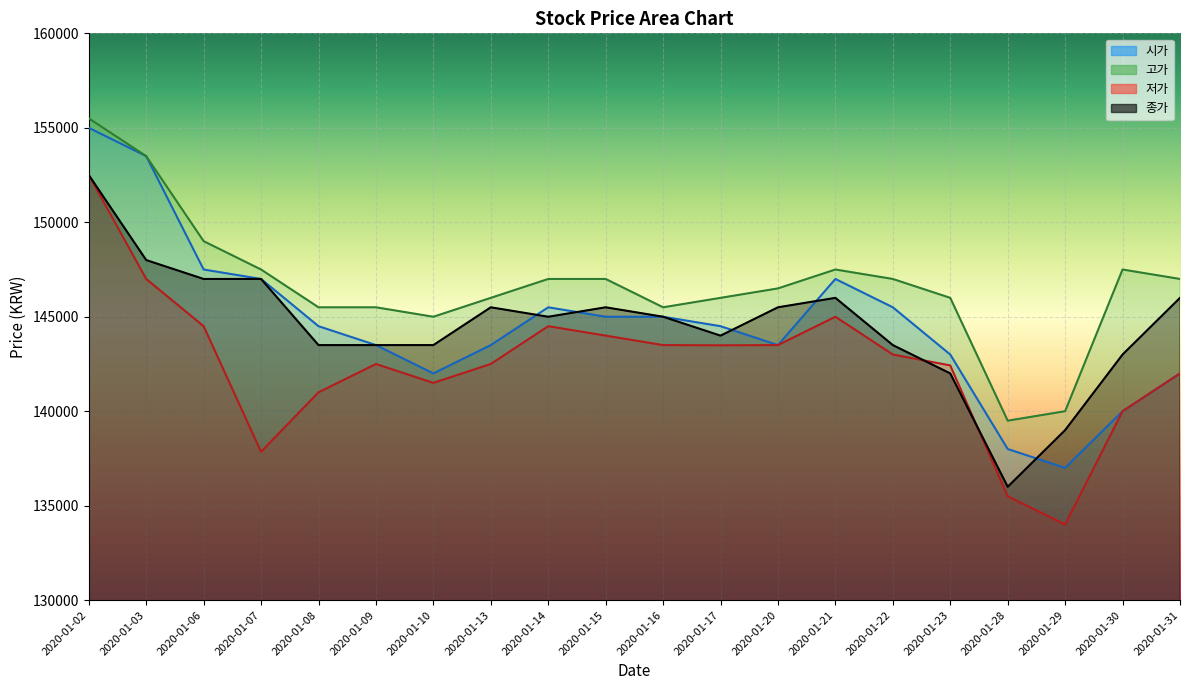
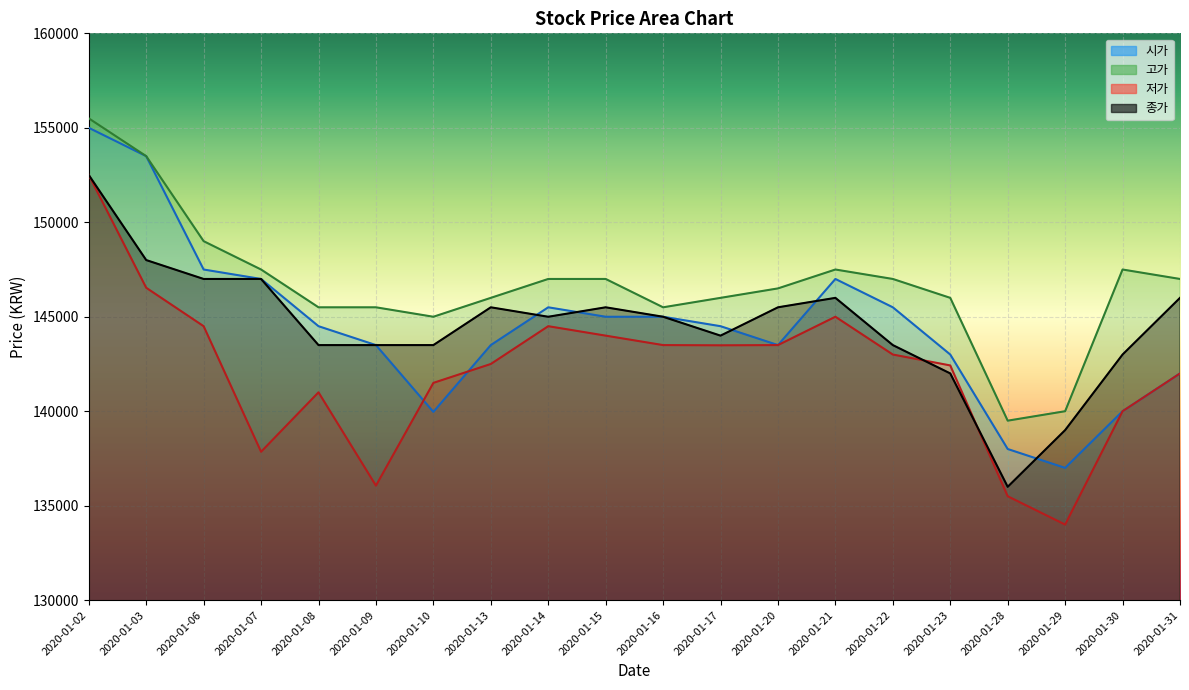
  {
    "시가": {
      "2020-01-02": 155000,
      "2020-01-06": 147500,
      "2020-01-08": 144500,
-     "2020-01-10": 142000,
+     "2020-01-10": 140000,
      "2020-01-13": 143500,
      "2020-01-14": 145500,
      "2020-01-15": 145000,
      "2020-01-17": 144500,
      "2020-01-21": 147000,
      "2020-01-22": 145500,
      "2020-01-23": 143000,
      "2020-01-28": 138000,
      "2020-01-29": 137000
    },
    "고가": {
      "2020-01-02": 155500,
      "2020-01-06": 149000,
      "2020-01-07": 147500,
      "2020-01-08": 145500,
      "2020-01-09": 145500,
      "2020-01-10": 145000,
      "2020-01-13": 146000,
      "2020-01-14": 147000,
      "2020-01-15": 147000,
      "2020-01-16": 145500,
      "2020-01-17": 146000,
      "2020-01-20": 146500,
      "2020-01-21": 147500,
      "2020-01-22": 147000,
      "2020-01-23": 146000,
      "2020-01-28": 139500,
      "2020-01-29": 140000,
      "2020-01-30": 147500,
      "2020-01-31": 147000
    },
    "저가": {
-     "2020-01-03": 147000,
+     "2020-01-03": 146500,
      "2020-01-06": 144500,
      "2020-01-07": 137900,
      "2020-01-08": 141000,
-     "2020-01-09": 142500,
+     "2020-01-09": 136100,
      "2020-01-10": 141500,
      "2020-01-13": 142500,
      "2020-01-14": 144500,
      "2020-01-15": 144000,
      "2020-01-16": 143500,
      "2020-01-17": 143500,
      "2020-01-21": 145000,
      "2020-01-22": 143000,
      "2020-01-23": 142400,
      "2020-01-28": 135500,
      "2020-01-29": 134000
    },
    "종가": {
      "2020-01-03": 148000,
      "2020-01-06": 147000,
      "2020-01-08": 143500,
      "2020-01-10": 143500,
      "2020-01-13": 145500,
      "2020-01-14": 145000,
      "2020-01-15": 145500,
      "2020-01-17": 144000,
      "2020-01-20": 145500,
      "2020-01-21": 146000,
      "2020-01-22": 143500,
      "2020-01-23": 142000,
      "2020-01-28": 136000,
      "2020-01-29": 139000,
      "2020-01-30": 143000,
      "2020-01-31": 146000
    }
  }
